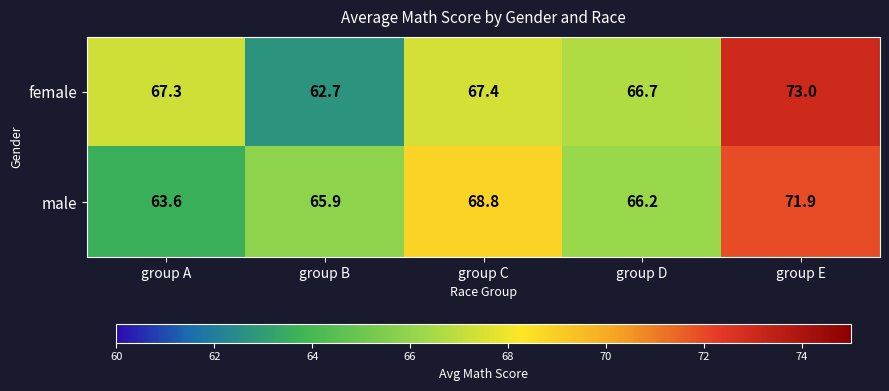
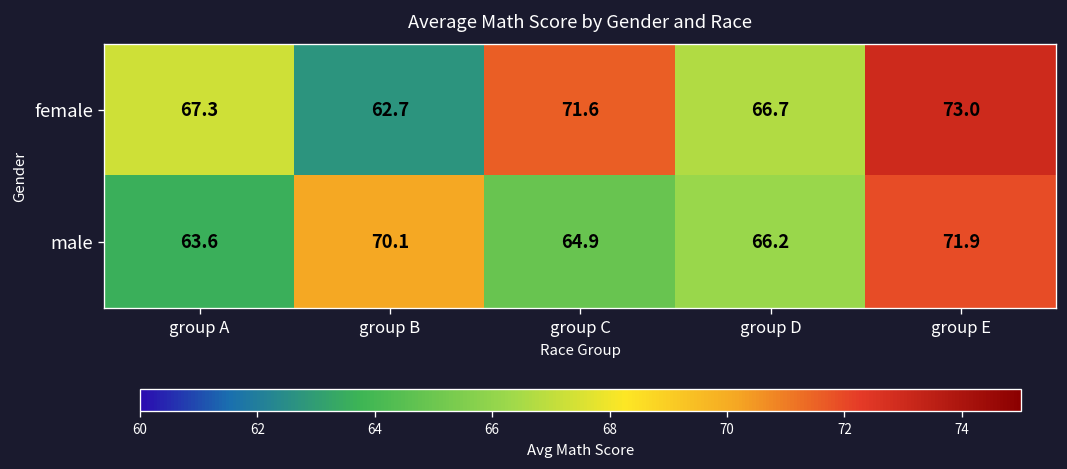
  {
    "female": {
      "group A": 67.3,
      "group B": 62.7,
-     "group C": 67.4,
+     "group C": 71.6,
      "group D": 66.7,
      "group E": 73.0
    },
    "male": {
      "group A": 63.6,
-     "group B": 65.9,
-     "group C": 68.8,
+     "group B": 70.1,
+     "group C": 64.9,
      "group D": 66.2,
      "group E": 71.9
    }
  }
